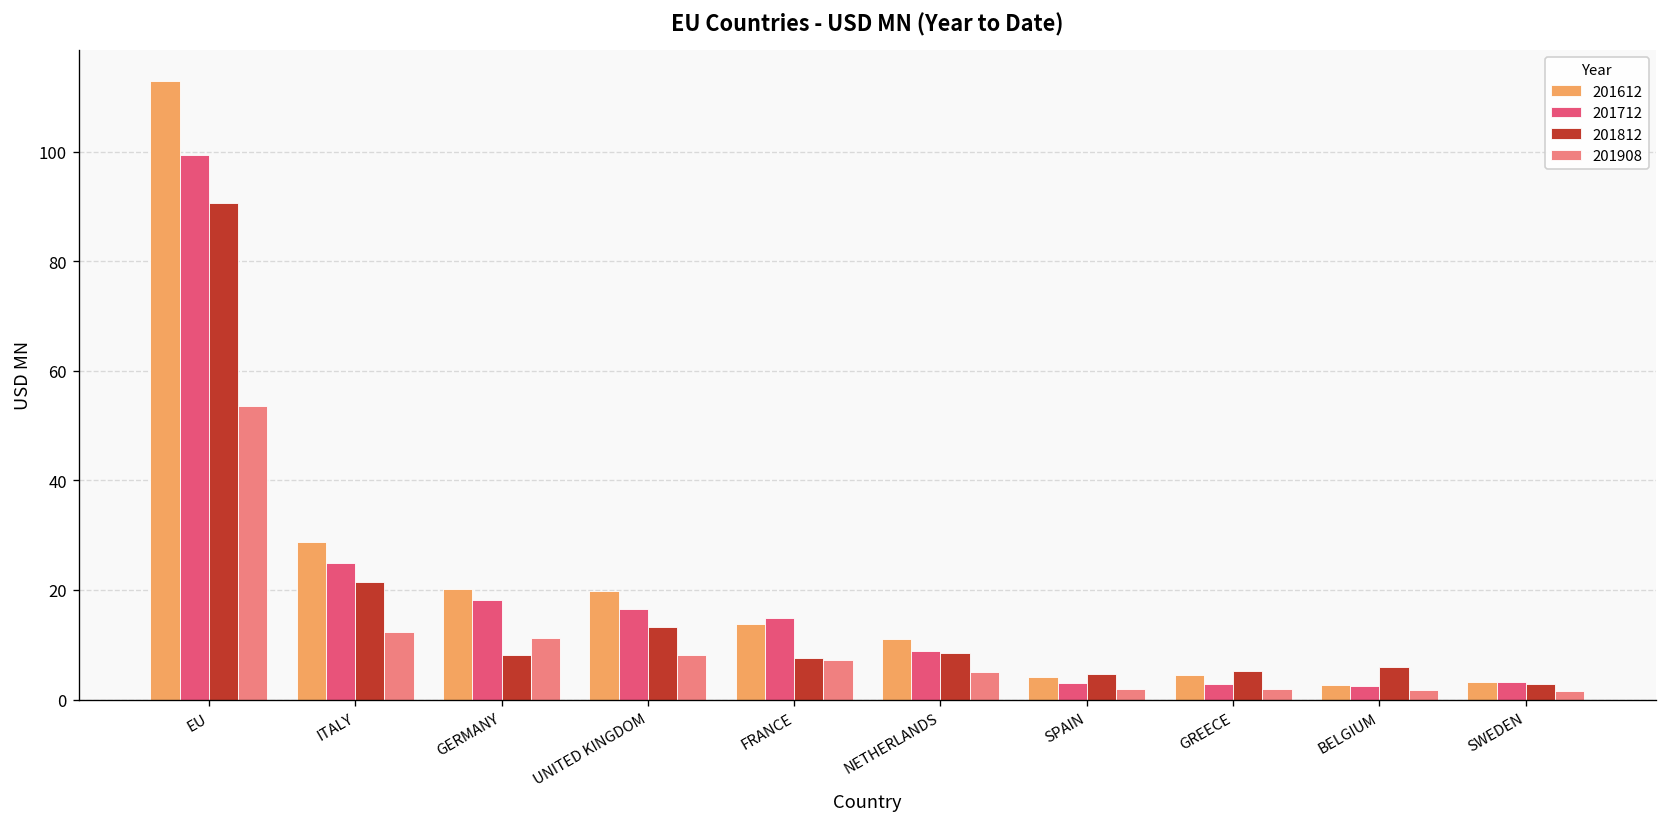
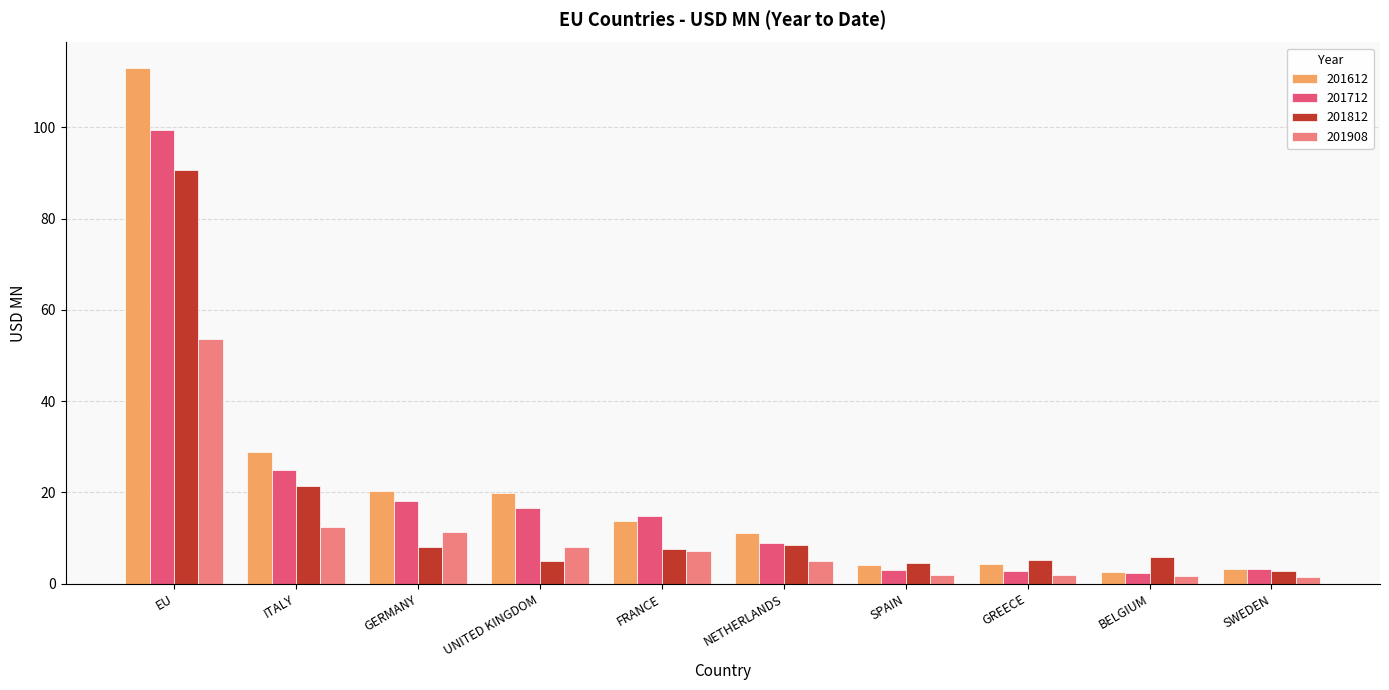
  {
    "201812": {
      "EU": 91,
      "ITALY": 21,
      "GERMANY": 8,
-     "UNITED KINGDOM": 13,
+     "UNITED KINGDOM": 5,
      "FRANCE": 8,
      "NETHERLANDS": 9,
      "SPAIN": 5,
      "GREECE": 5,
      "BELGIUM": 6,
      "SWEDEN": 3
    }
  }
